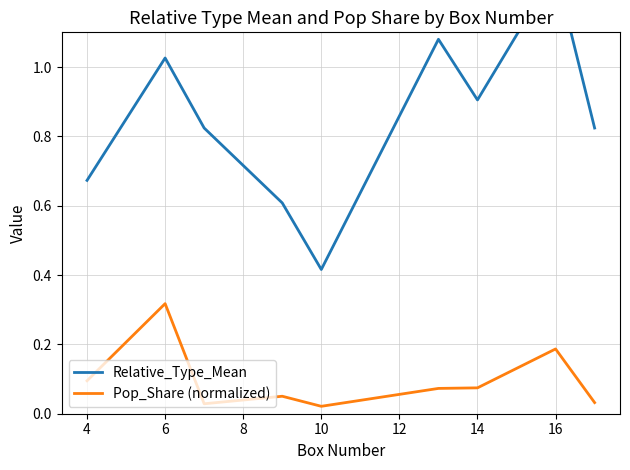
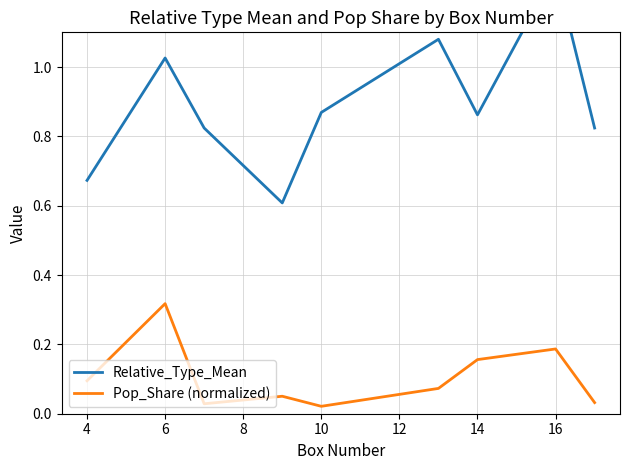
  {
    "Relative_Type_Mean": {
      "4": 0.67,
      "6": 1.03,
-     "10": 0.42,
-     "14": 0.91
+     "10": 0.87,
+     "14": 0.86
    },
    "Pop_Share (normalized)": {
      "6": 0.32,
      "10": 0.02,
-     "14": 0.07,
+     "14": 0.16,
      "16": 0.19
    }
  }
